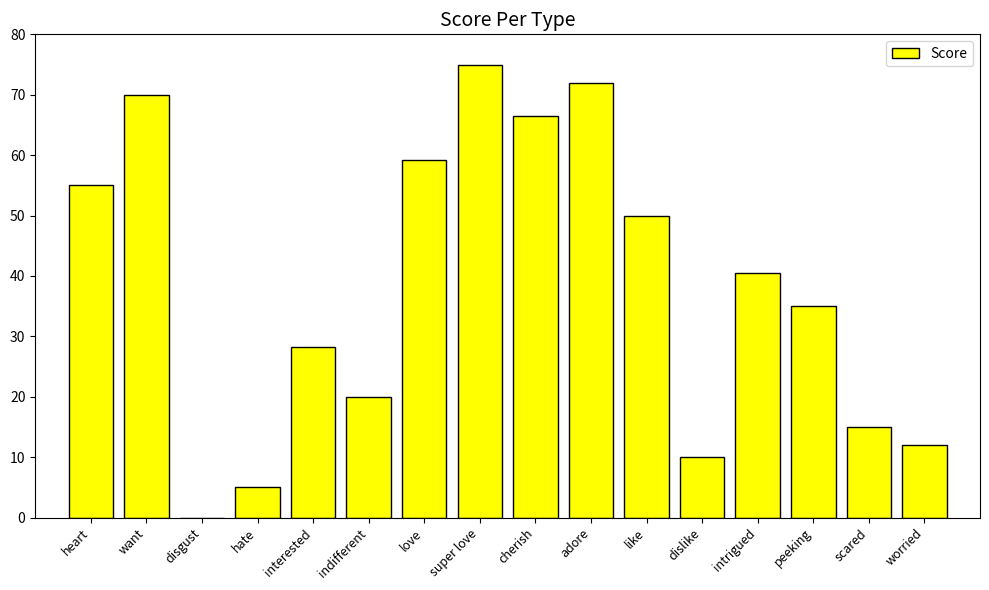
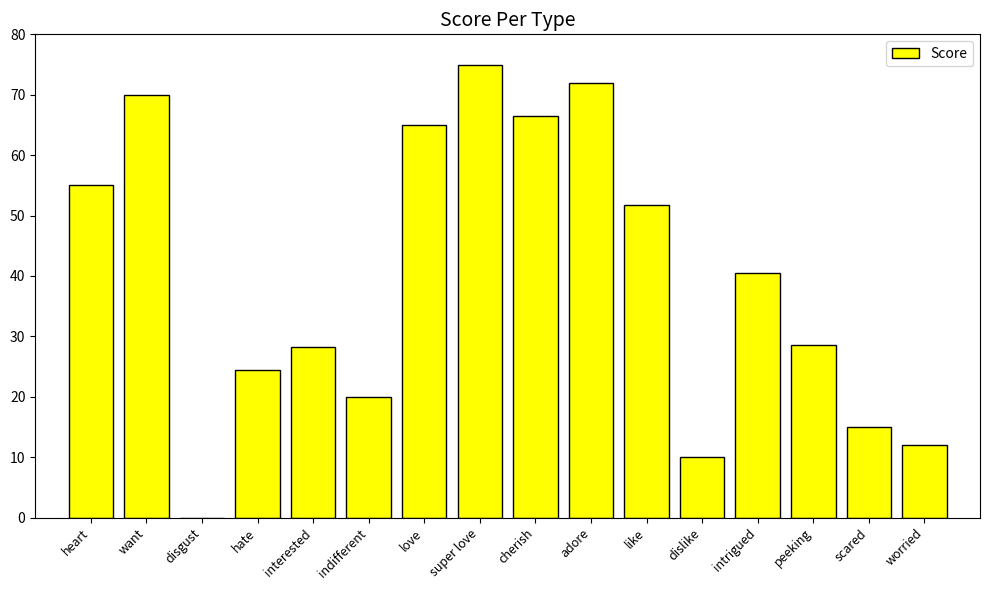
  {
    "heart": 55,
    "want": 70,
    "disgust": 0,
-   "hate": 5,
+   "hate": 24,
    "interested": 28,
    "indifferent": 20,
-   "love": 59,
+   "love": 65,
    "super love": 75,
    "cherish": 67,
    "adore": 72,
-   "like": 50,
+   "like": 52,
    "dislike": 10,
    "intrigued": 41,
-   "peeking": 35,
+   "peeking": 29,
    "scared": 15,
    "worried": 12
  }
